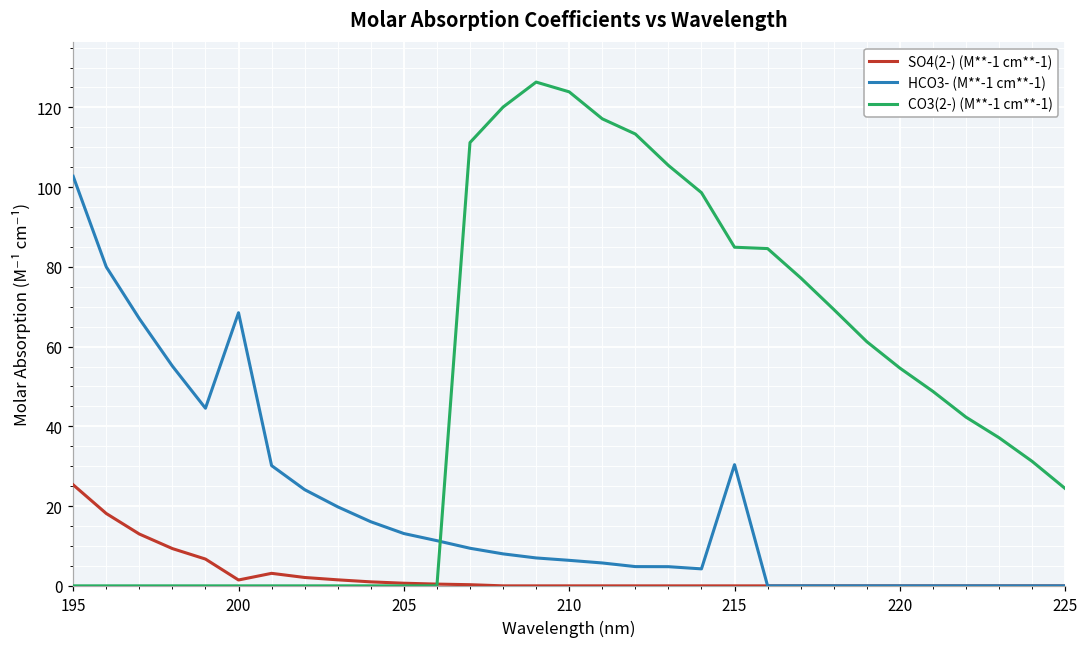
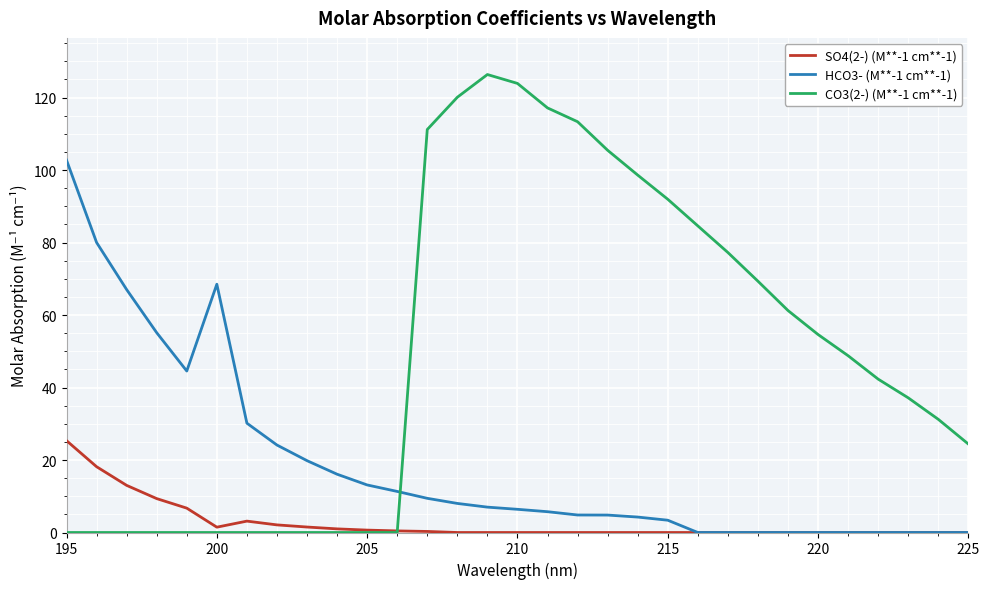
  {
    "SO4(2-) (M**-1 cm**-1)": {
      "195": 25,
      "200": 1,
      "210": 0,
      "215": 0
    },
    "HCO3- (M**-1 cm**-1)": {
      "195": 103,
      "200": 69,
      "205": 13,
      "210": 6,
-     "215": 30
+     "215": 3
    },
    "CO3(2-) (M**-1 cm**-1)": {
      "195": 0,
      "200": 0,
      "210": 124,
-     "215": 85,
+     "215": 92,
      "220": 55,
      "225": 24
    }
  }
